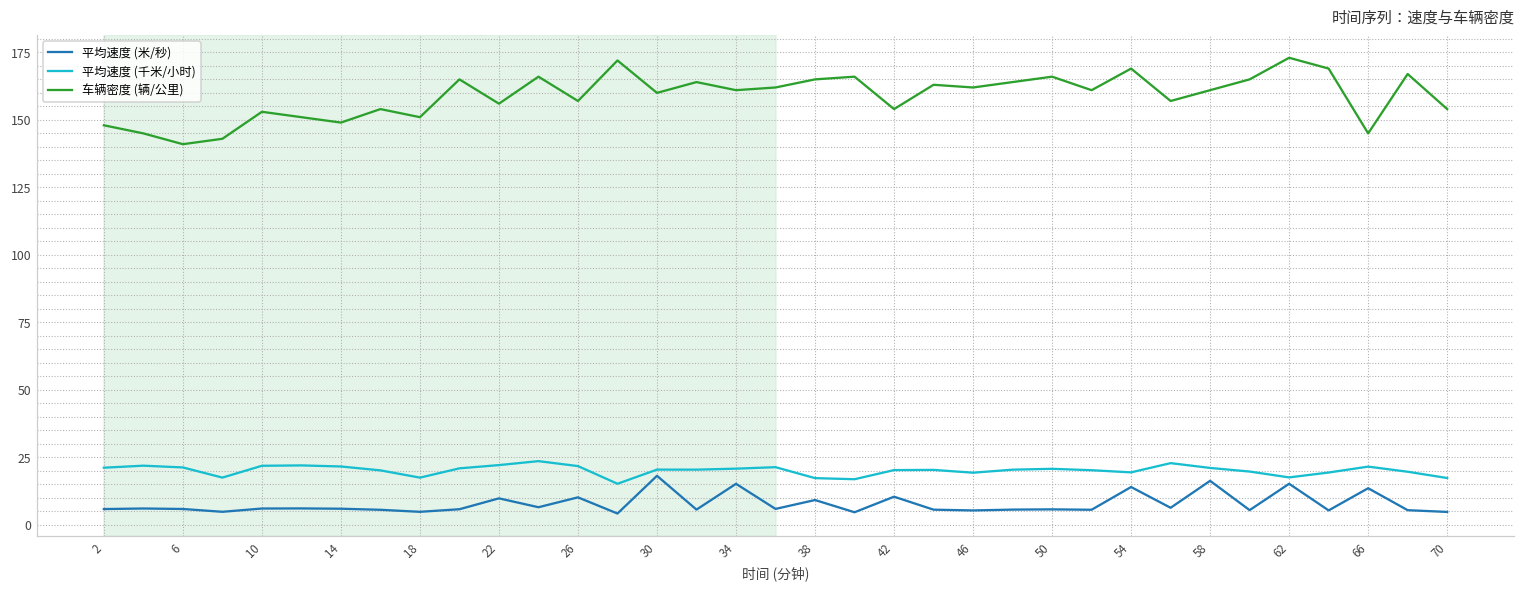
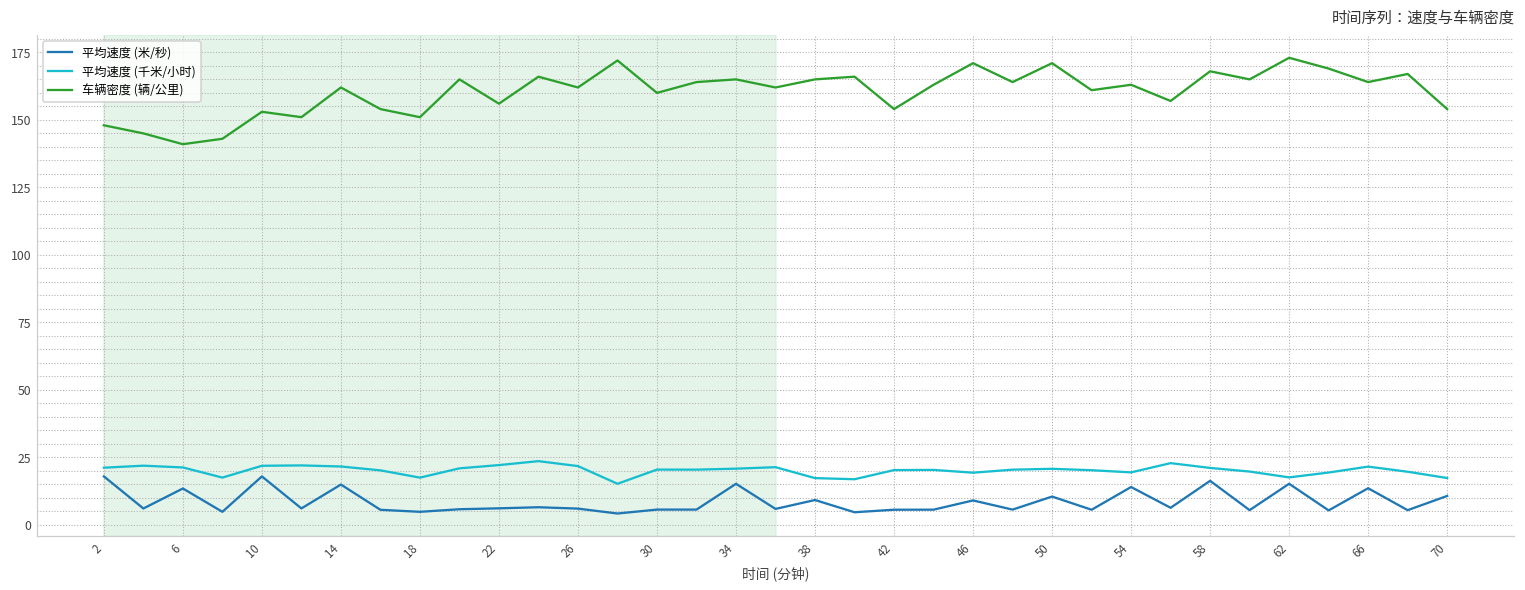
  {
    "平均速度 (米/秒)": {
-     "2": 6,
-     "6": 6,
-     "10": 6,
-     "14": 6,
+     "2": 18,
+     "6": 14,
+     "10": 18,
+     "14": 15,
      "18": 5,
-     "22": 10,
-     "26": 10,
-     "30": 18,
+     "22": 6,
+     "26": 6,
+     "30": 6,
      "34": 15,
      "38": 9,
-     "42": 10,
-     "46": 5,
-     "50": 6,
+     "42": 6,
+     "46": 9,
+     "50": 11,
      "54": 14,
      "58": 16,
      "62": 15,
      "66": 14,
-     "70": 5
+     "70": 11
    },
    "平均速度 (千米/小时)": {
      "2": 21,
      "6": 21,
      "10": 22,
      "14": 22,
      "18": 18,
      "22": 22,
      "26": 22,
      "30": 21,
      "34": 21,
      "38": 17,
      "42": 20,
      "46": 19,
      "50": 21,
      "54": 19,
      "58": 21,
      "62": 18,
      "66": 22,
      "70": 17
    },
    "车辆密度 (辆/公里)": {
      "2": 148,
      "6": 141,
      "10": 153,
-     "14": 149,
+     "14": 162,
      "18": 151,
      "22": 156,
-     "26": 157,
+     "26": 162,
      "30": 160,
-     "34": 161,
+     "34": 165,
      "38": 165,
      "42": 154,
-     "46": 162,
-     "50": 166,
-     "54": 169,
-     "58": 161,
+     "46": 171,
+     "50": 171,
+     "54": 163,
+     "58": 168,
      "62": 173,
-     "66": 145,
+     "66": 164,
      "70": 154
    }
  }
